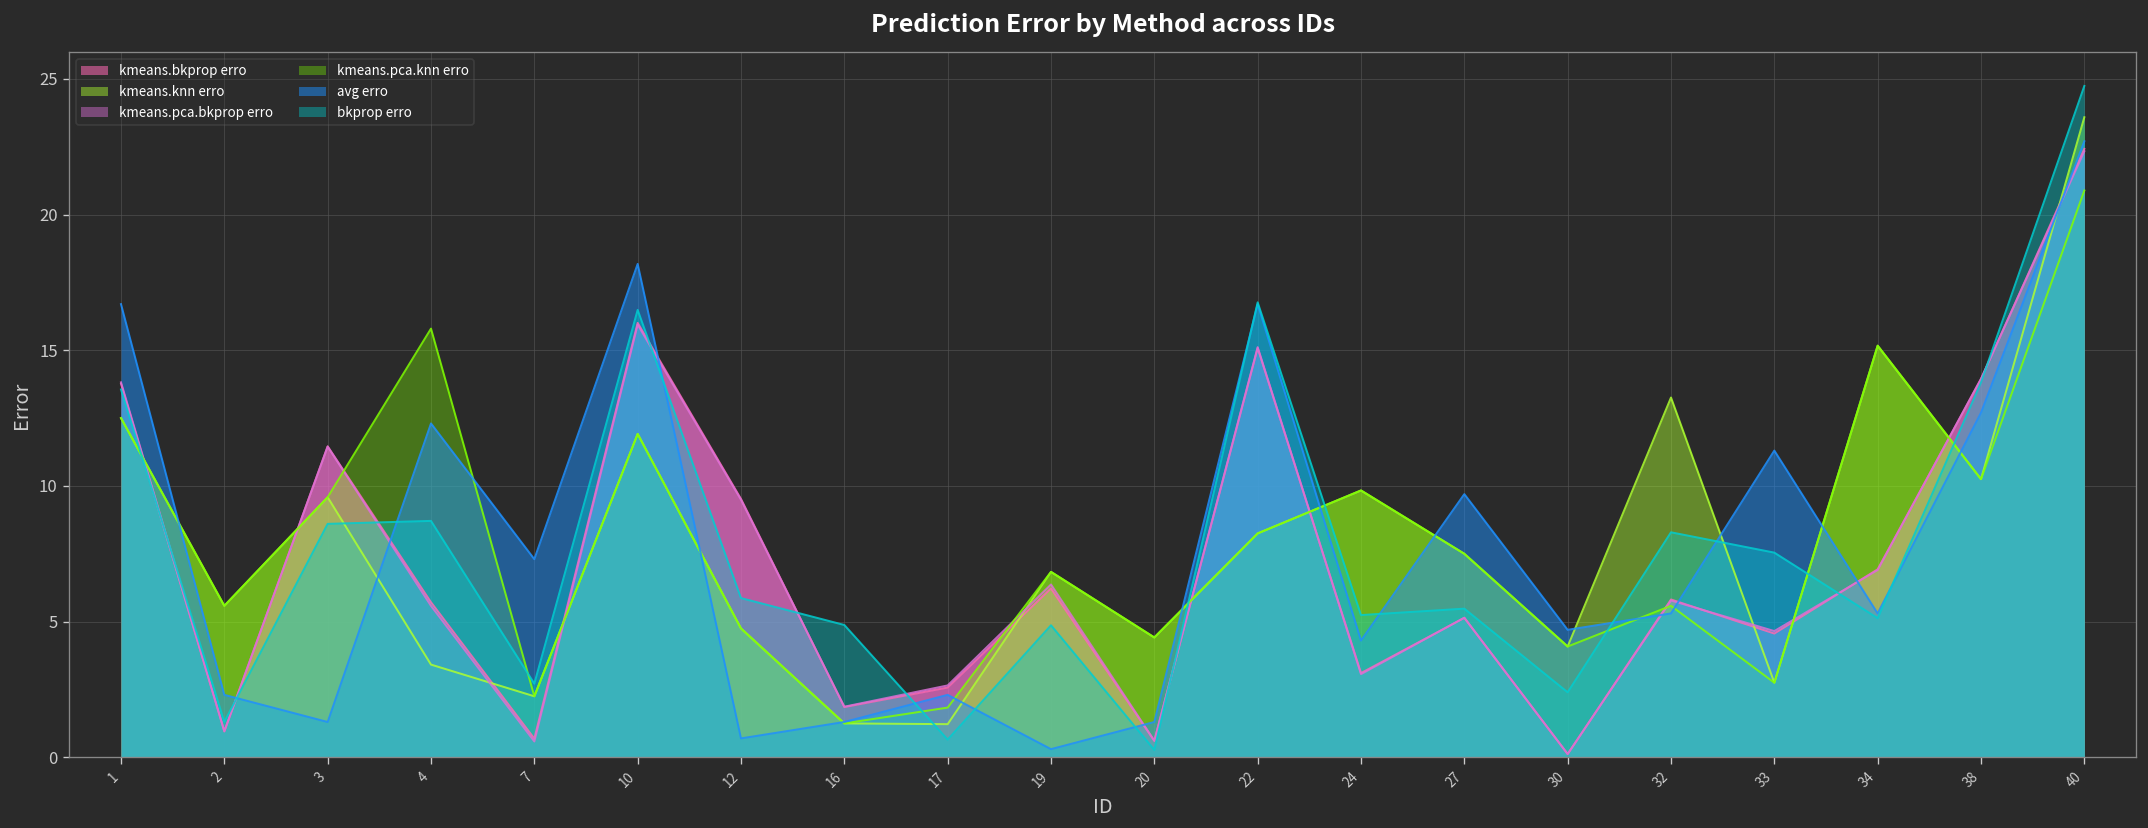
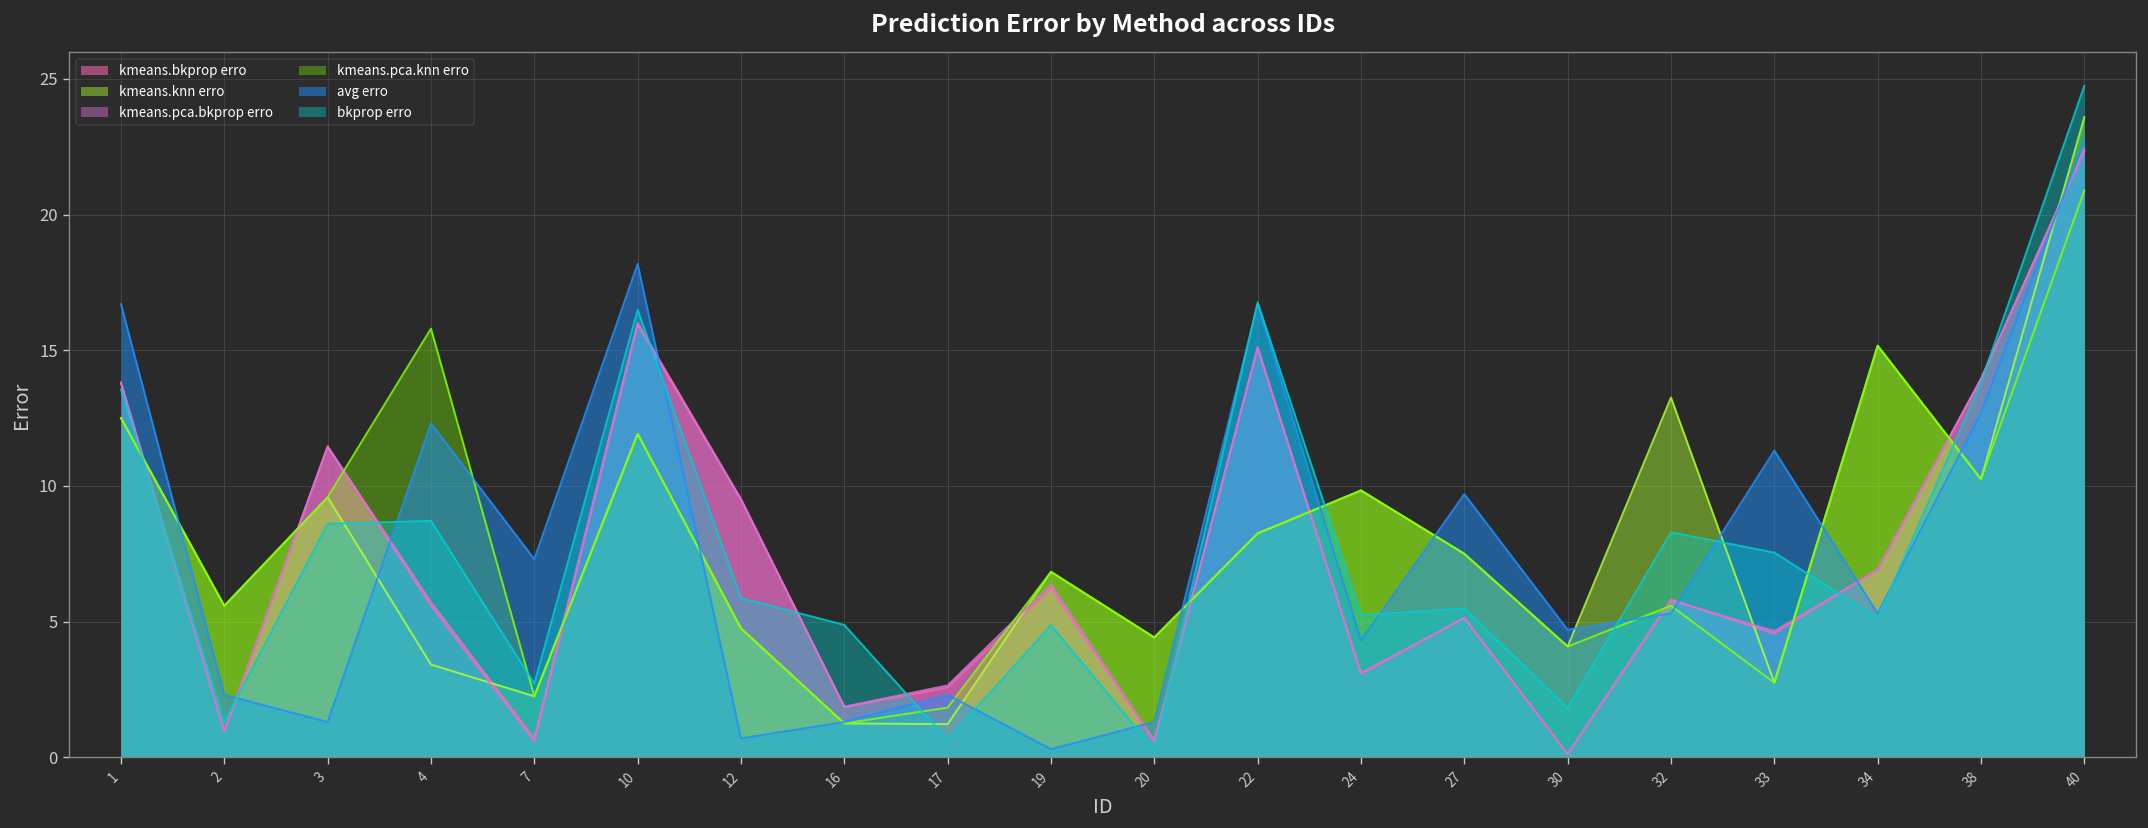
  {
    "avg erro": {
      "1": 16.7,
      "2": 2.3,
      "3": 1.3,
      "4": 12.3,
      "7": 7.3,
      "10": 18.2,
      "12": 0.7,
      "17": 2.3,
      "19": 0.3,
      "20": 1.3,
      "24": 4.3,
      "27": 9.7,
      "30": 4.7,
      "32": 5.3,
      "33": 11.3,
      "34": 5.3,
      "38": 12.7,
      "40": 22.7
    },
    "bkprop erro": {
      "1": 13.6,
      "2": 1.3,
      "3": 8.6,
      "4": 8.7,
      "7": 2.7,
      "10": 16.5,
      "12": 5.9,
      "16": 4.9,
      "17": 0.7,
      "19": 4.9,
      "20": 0.3,
      "24": 5.2,
      "27": 5.5,
-     "30": 2.4,
+     "30": 1.8,
      "32": 8.3,
      "33": 7.5,
      "34": 5.1,
      "38": 13.8,
      "40": 24.7
    }
  }
